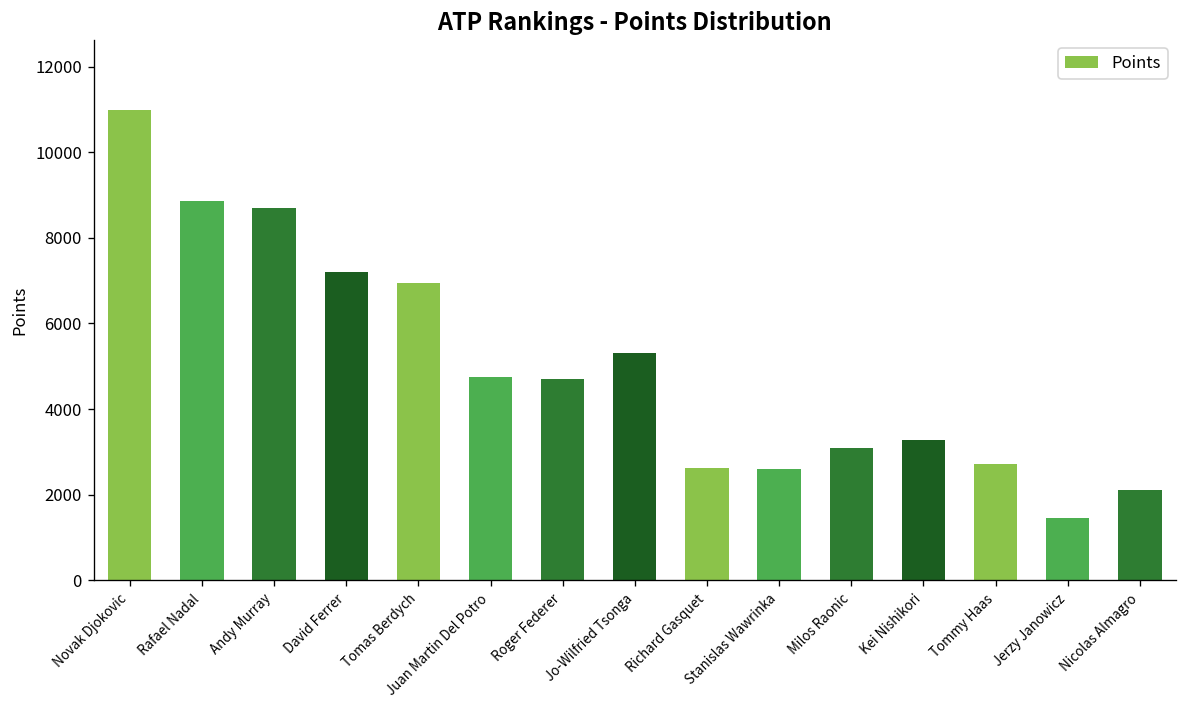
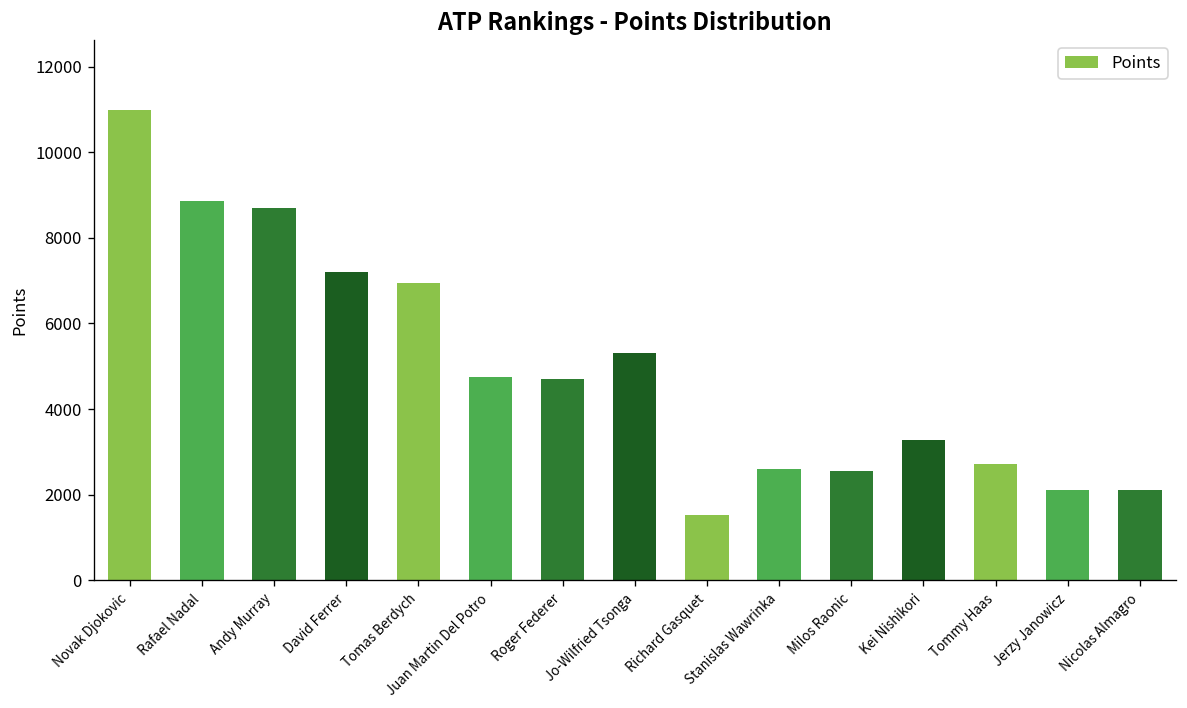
  {
    "Novak Djokovic": 11000,
    "Rafael Nadal": 8900,
    "Andy Murray": 8700,
    "David Ferrer": 7200,
    "Tomas Berdych": 6900,
    "Juan Martin Del Potro": 4700,
    "Roger Federer": 4700,
    "Jo-Wilfried Tsonga": 5300,
-   "Richard Gasquet": 2600,
+   "Richard Gasquet": 1500,
    "Stanislas Wawrinka": 2600,
-   "Milos Raonic": 3100,
+   "Milos Raonic": 2600,
    "Kei Nishikori": 3300,
    "Tommy Haas": 2700,
-   "Jerzy Janowicz": 1500,
+   "Jerzy Janowicz": 2100,
    "Nicolas Almagro": 2100
  }
